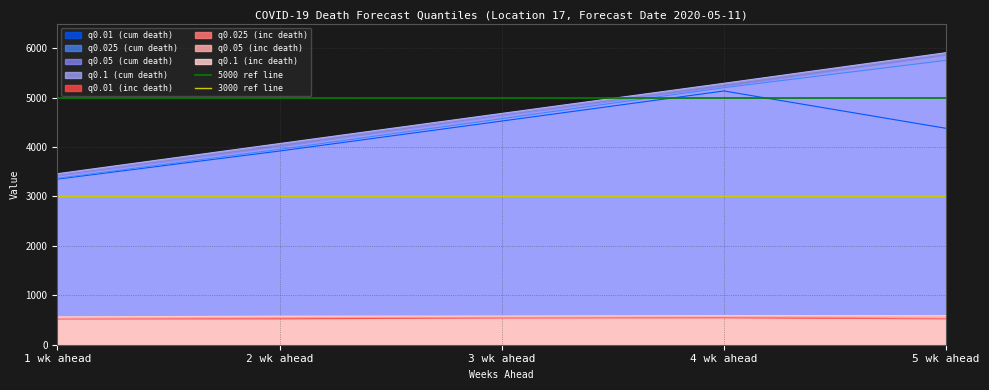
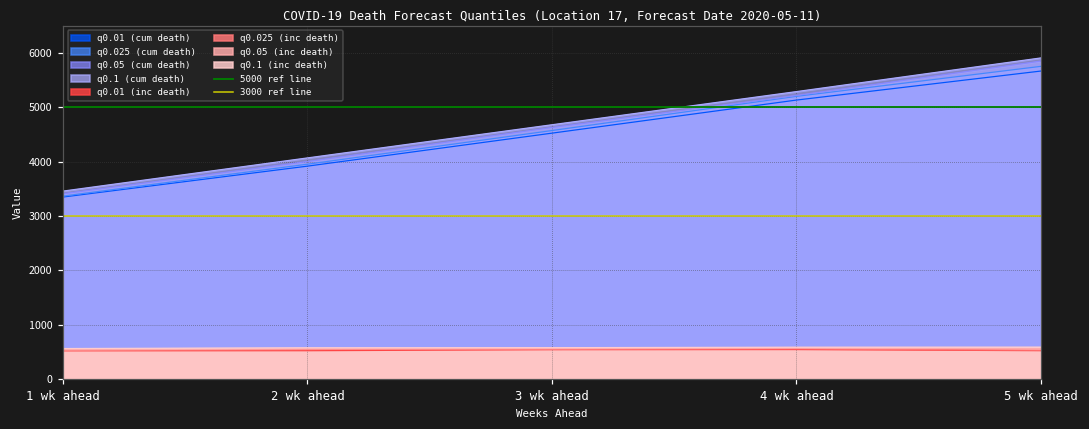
  {
    "q0.01 (cum death)": {
      "4 wk ahead": 5100,
-     "5 wk ahead": 4400
+     "5 wk ahead": 5700
    },
    "q0.025 (cum death)": {
      "5 wk ahead": 5800
    }
  }
